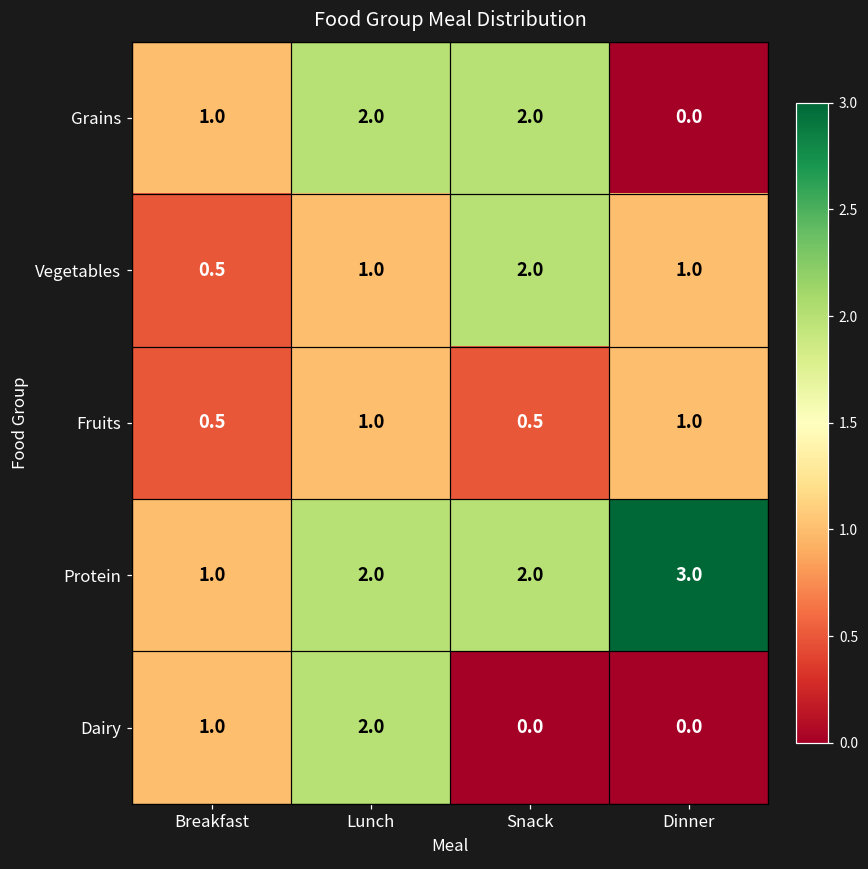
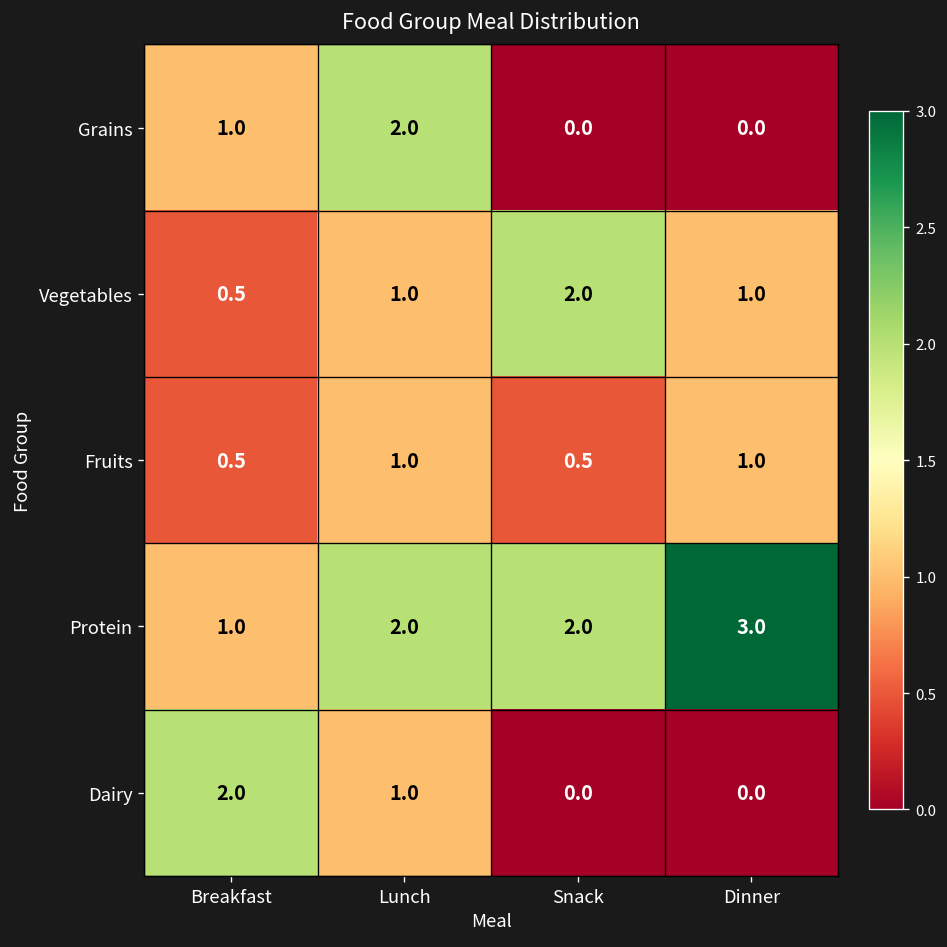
  {
    "Grains": {
      "Breakfast": 1.0,
      "Lunch": 2.0,
-     "Snack": 2.0,
+     "Snack": 0.0,
      "Dinner": 0.0
    },
    "Vegetables": {
      "Breakfast": 0.5,
      "Lunch": 1.0,
      "Snack": 2.0,
      "Dinner": 1.0
    },
    "Fruits": {
      "Breakfast": 0.5,
      "Lunch": 1.0,
      "Snack": 0.5,
      "Dinner": 1.0
    },
    "Protein": {
      "Breakfast": 1.0,
      "Lunch": 2.0,
      "Snack": 2.0,
      "Dinner": 3.0
    },
    "Dairy": {
-     "Breakfast": 1.0,
-     "Lunch": 2.0,
+     "Breakfast": 2.0,
+     "Lunch": 1.0,
      "Snack": 0.0,
      "Dinner": 0.0
    }
  }
